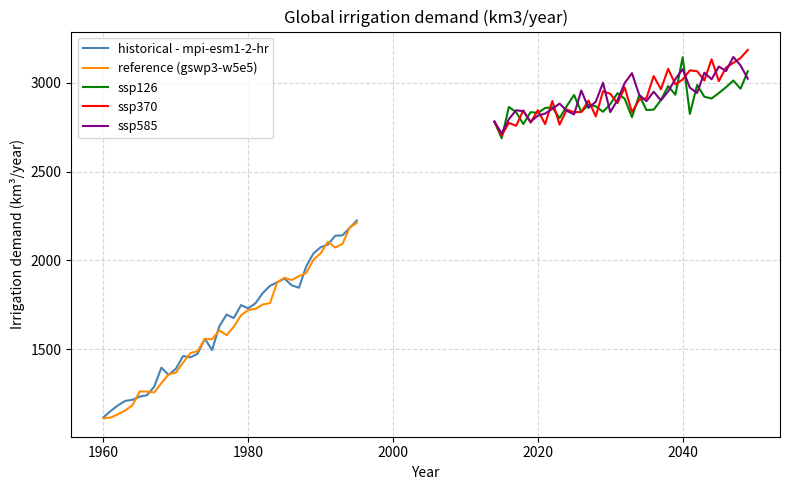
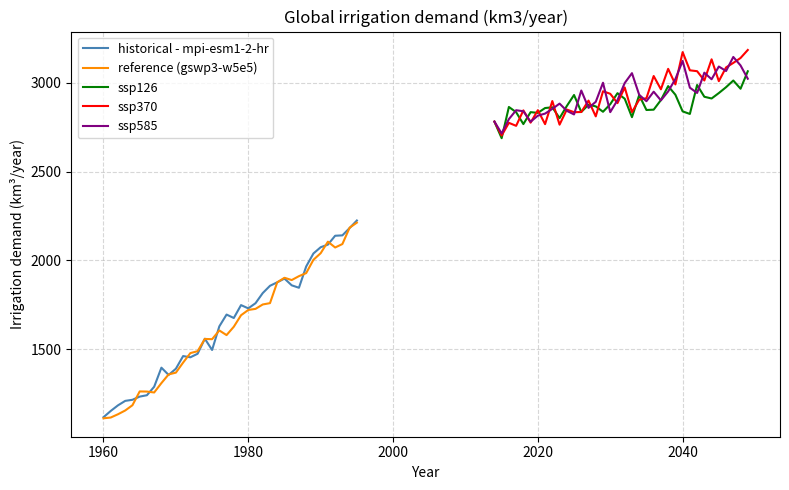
  {
    "ssp126": {
      "2020": 2830,
-     "2040": 3140
+     "2040": 2840
    },
    "ssp370": {
      "2020": 2850,
-     "2040": 3020
+     "2040": 3170
    },
    "ssp585": {
      "2020": 2820,
-     "2040": 3080
+     "2040": 3120
    }
  }
